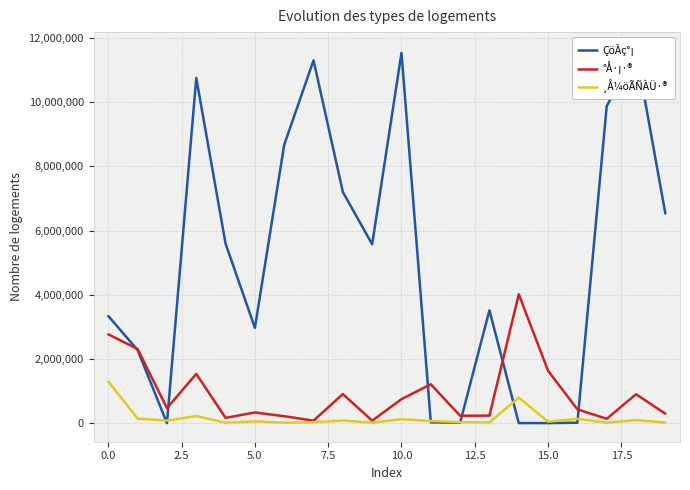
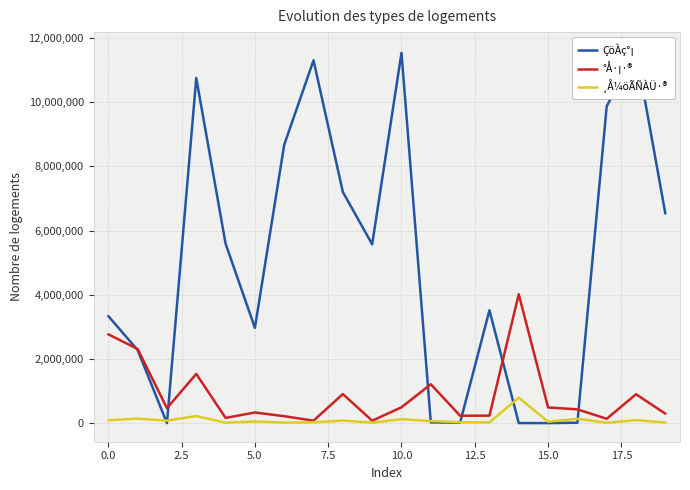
  {
    "ÇöÀç°¡": {
      "0.0": "3,300,000",
      "5.0": "3,000,000",
      "10.0": "11,500,000"
    },
    "°Å·¡·®": {
      "0.0": "2,800,000",
      "5.0": "300,000",
-     "10.0": "700,000",
-     "15.0": "1,600,000"
+     "10.0": "500,000",
+     "15.0": "500,000"
    },
    "¸Å¼öÃÑÀÜ·®": {
-     "0.0": "1,300,000",
+     "0.0": "100,000",
      "5.0": "100,000",
      "10.0": "100,000"
    }
  }
